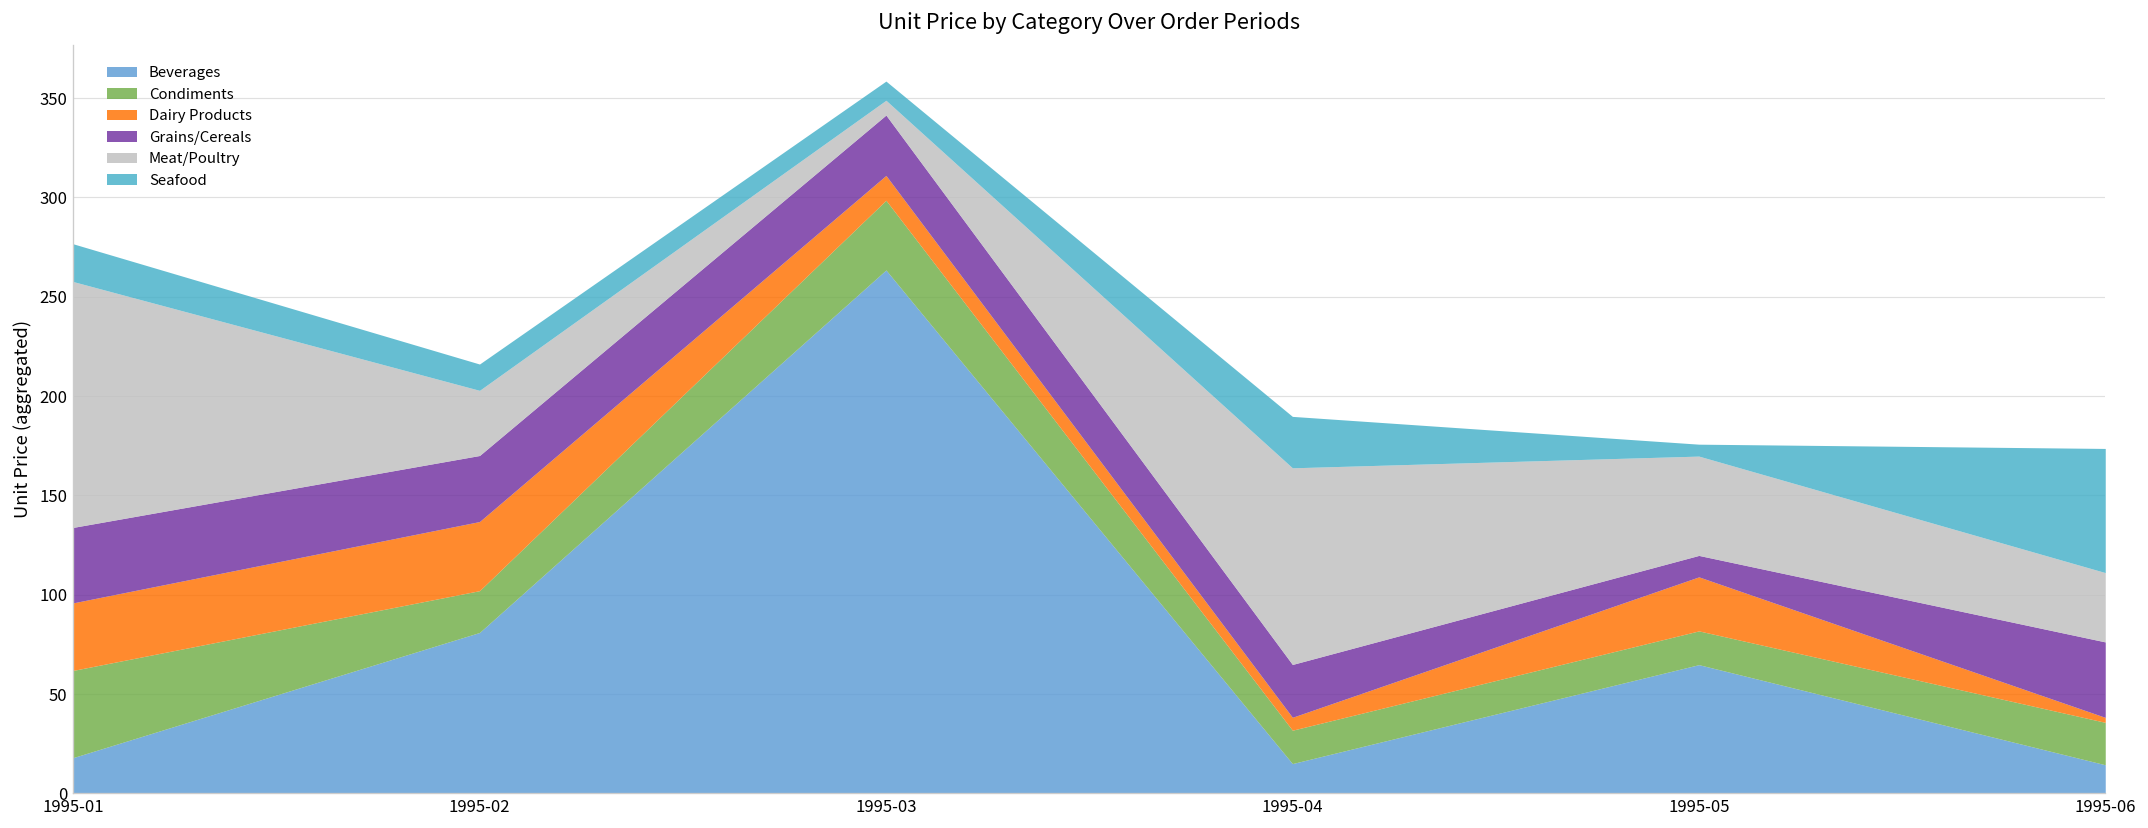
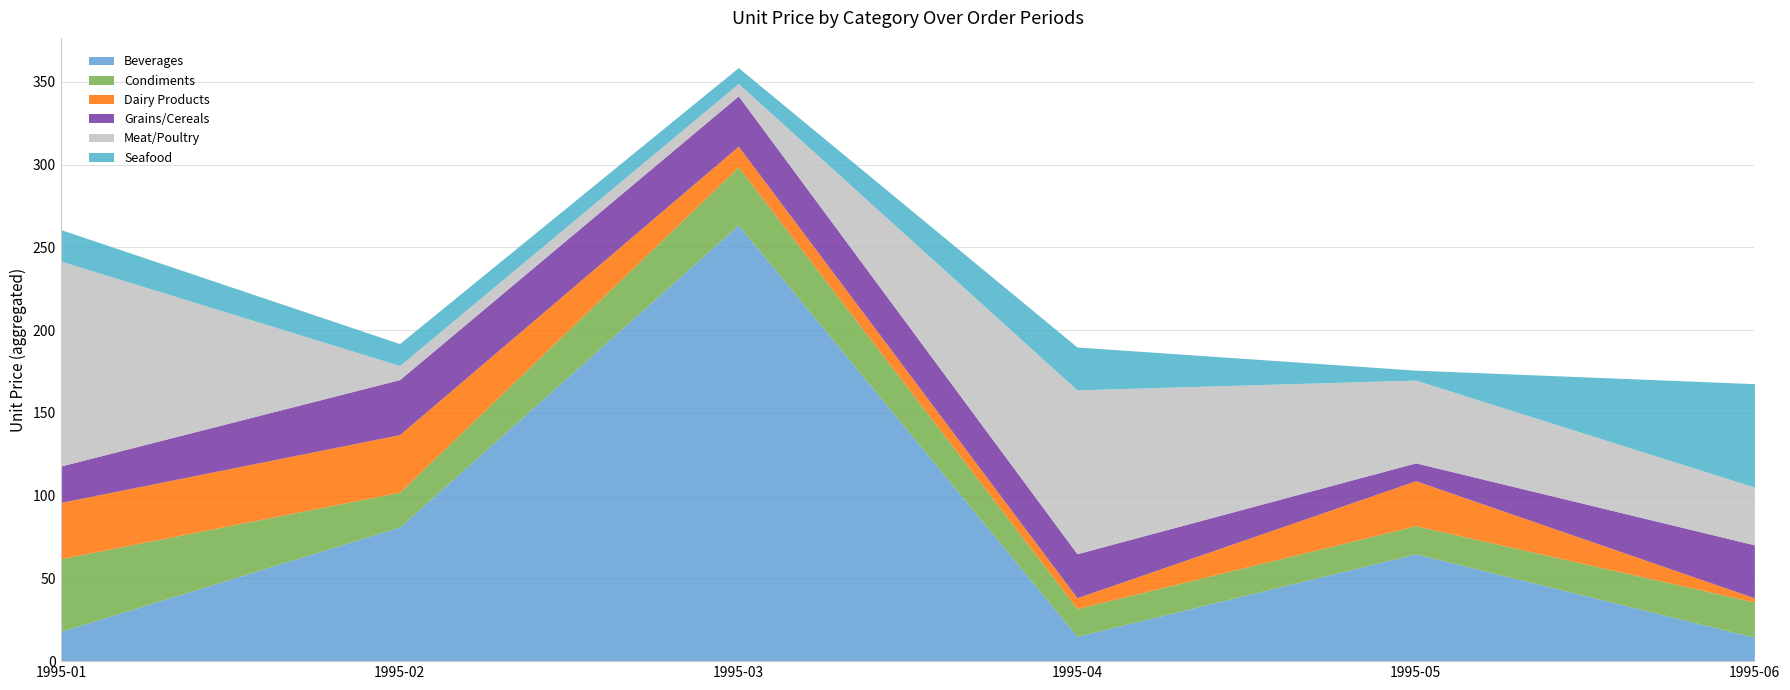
  {
    "Condiments": {
      "1995-01": 44,
      "1995-02": 21,
      "1995-03": 35,
      "1995-04": 17,
      "1995-05": 17,
      "1995-06": 21
    },
    "Dairy Products": {
      "1995-01": 34,
      "1995-02": 35,
      "1995-03": 13,
      "1995-04": 6,
      "1995-05": 27,
      "1995-06": 3
    },
    "Grains/Cereals": {
-     "1995-01": 38,
+     "1995-01": 22,
      "1995-02": 33,
      "1995-03": 30,
      "1995-04": 27,
      "1995-05": 11,
-     "1995-06": 38
+     "1995-06": 32
    },
    "Meat/Poultry": {
      "1995-01": 124,
-     "1995-02": 33,
+     "1995-02": 9,
      "1995-03": 7,
      "1995-04": 99,
      "1995-05": 50,
      "1995-06": 35
    }
  }
